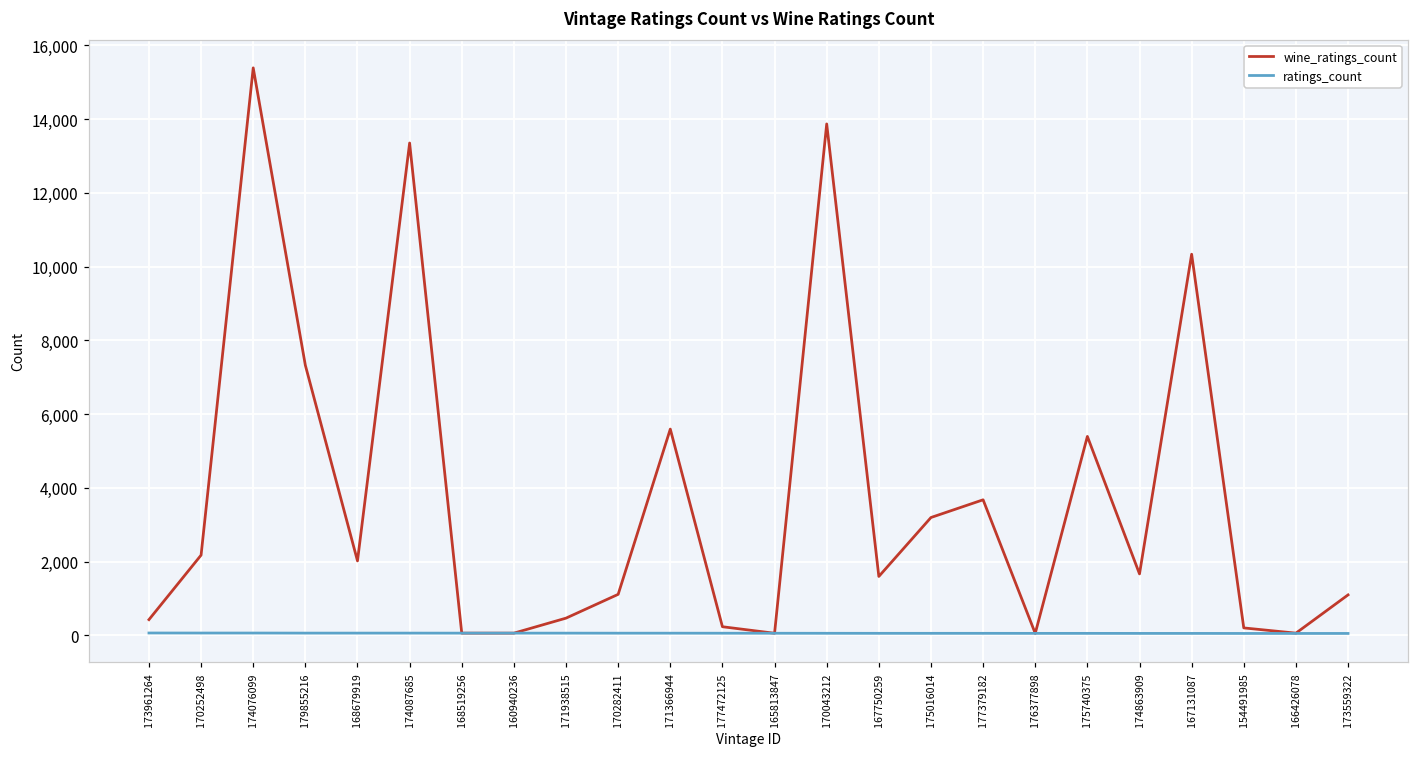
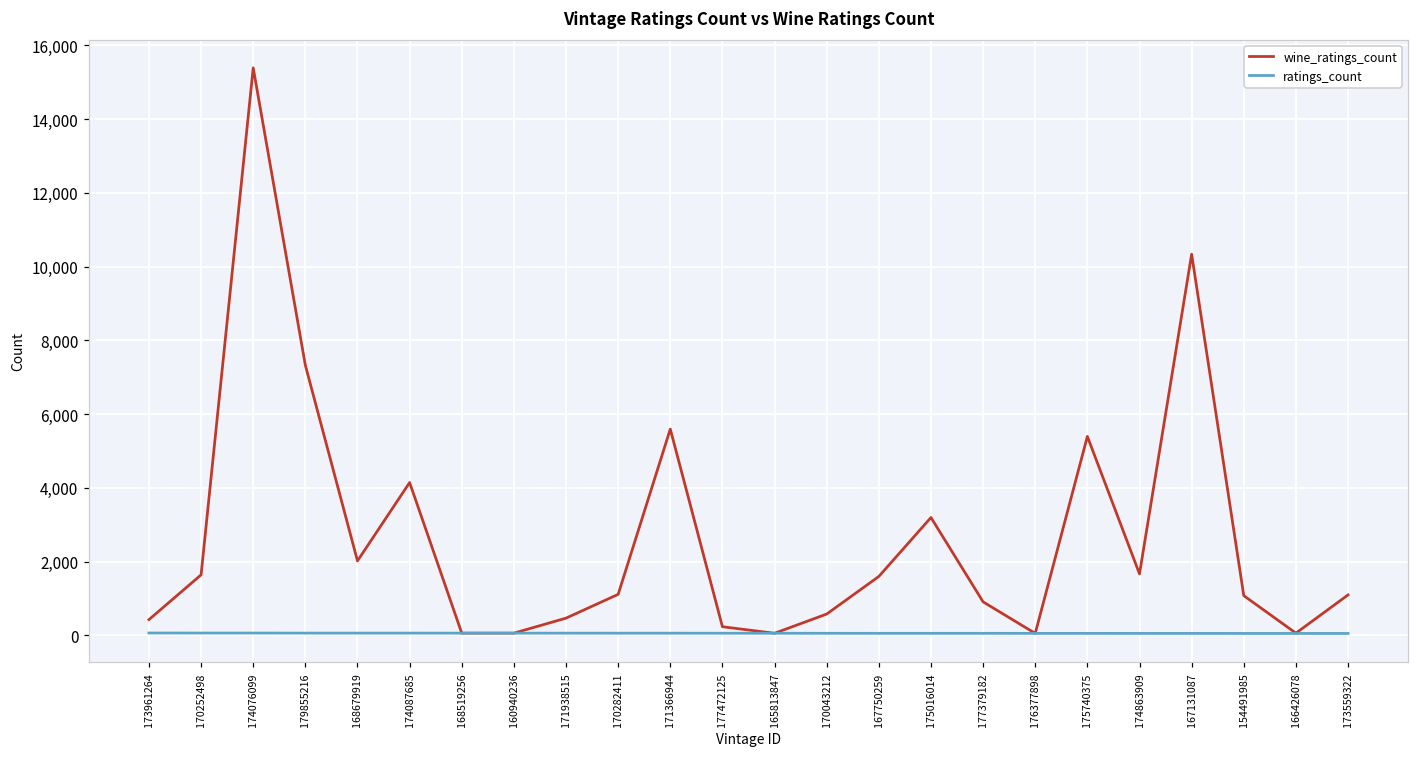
  {
    "wine_ratings_count": {
      "173961264": "400",
-     "170252498": "2,200",
+     "170252498": "1,600",
      "174076099": "15,400",
      "179855216": "7,300",
      "168679919": "2,000",
-     "174087685": "13,300",
+     "174087685": "4,100",
      "171938515": "500",
      "170282411": "1,100",
      "171366944": "5,600",
      "177472125": "200",
-     "170043212": "13,900",
+     "170043212": "600",
      "167750259": "1,600",
      "175016014": "3,200",
-     "177379182": "3,700",
+     "177379182": "900",
      "175740375": "5,400",
      "174863909": "1,700",
      "167131087": "10,300",
-     "154491985": "200",
+     "154491985": "1,100",
      "173559322": "1,100"
    },
    "ratings_count": {
      "173961264": "100",
      "170252498": "100",
      "174076099": "100",
      "179855216": "100",
      "168679919": "100",
      "174087685": "100",
      "171938515": "100",
      "170282411": "100",
      "171366944": "100",
      "177472125": "100",
      "170043212": "100",
      "167750259": "100",
      "175016014": "100",
      "177379182": "100",
      "175740375": "100",
      "174863909": "100",
      "167131087": "100",
      "154491985": "100",
      "173559322": "100"
    }
  }
